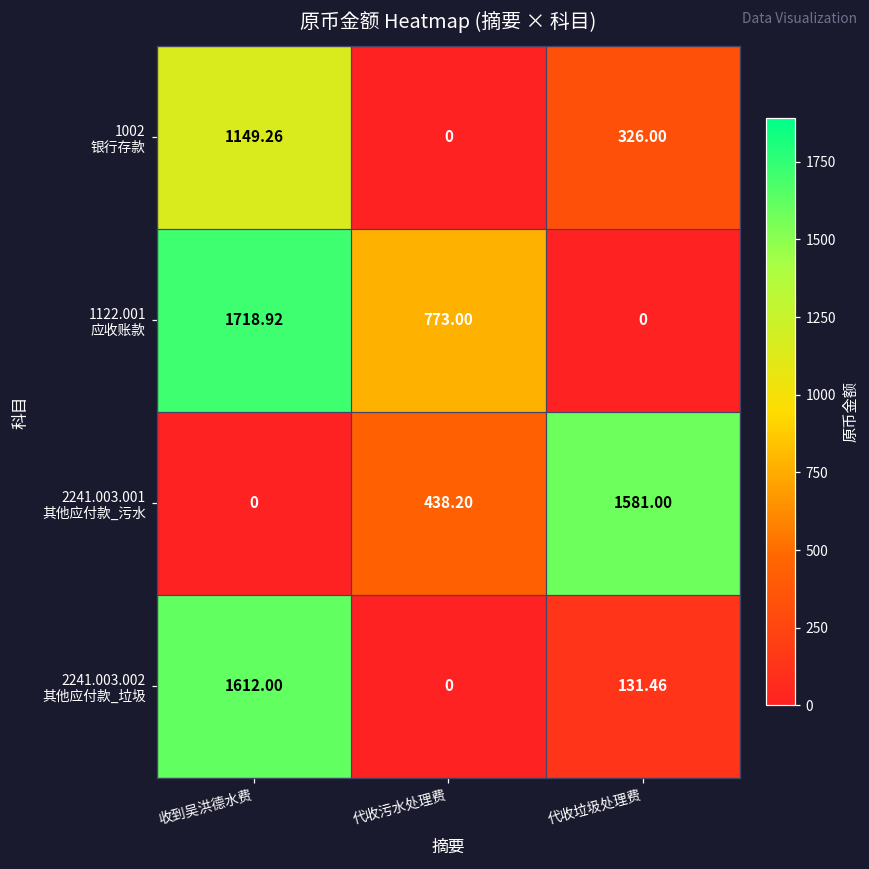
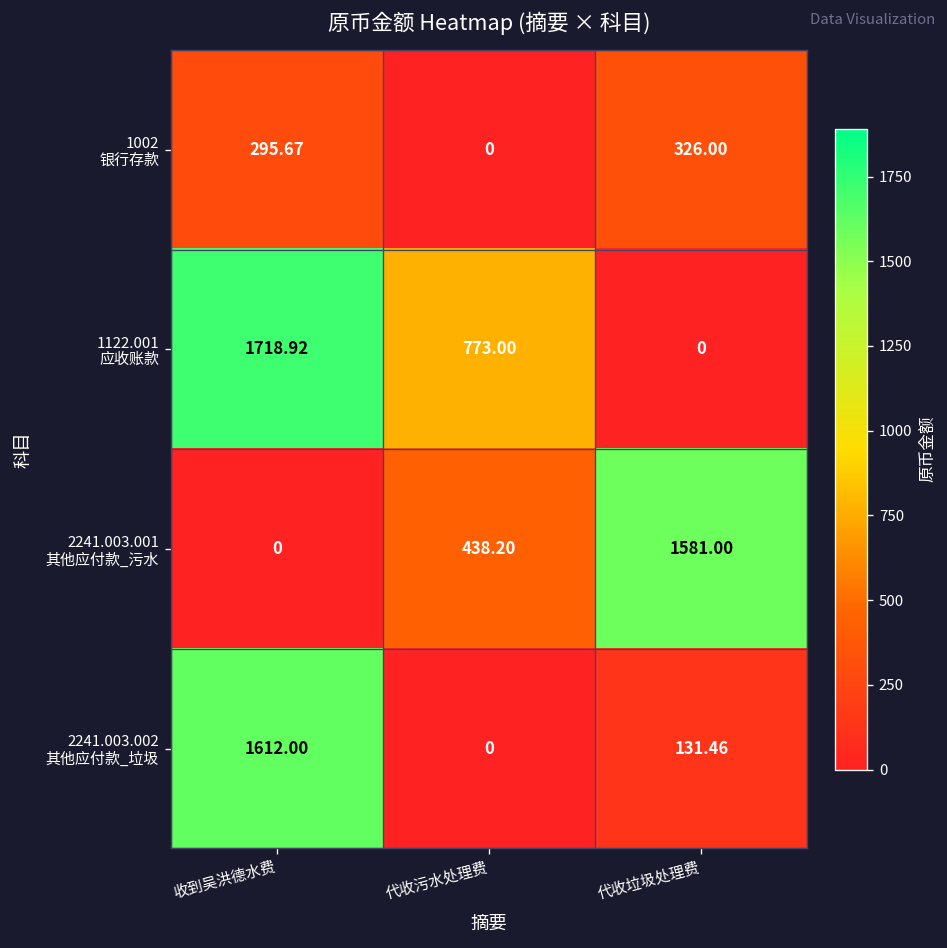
  {
    "1002 银行存款": {
-     "收到吴洪德水费": 1149.26,
+     "收到吴洪德水费": 295.67,
      "代收污水处理费": 0,
      "代收垃圾处理费": 326.00
    },
    "1122.001 应收账款": {
      "收到吴洪德水费": 1718.92,
      "代收污水处理费": 773.00,
      "代收垃圾处理费": 0
    },
    "2241.003.001 其他应付款_污水": {
      "收到吴洪德水费": 0,
      "代收污水处理费": 438.20,
      "代收垃圾处理费": 1581.00
    },
    "2241.003.002 其他应付款_垃圾": {
      "收到吴洪德水费": 1612.00,
      "代收污水处理费": 0,
      "代收垃圾处理费": 131.46
    }
  }
